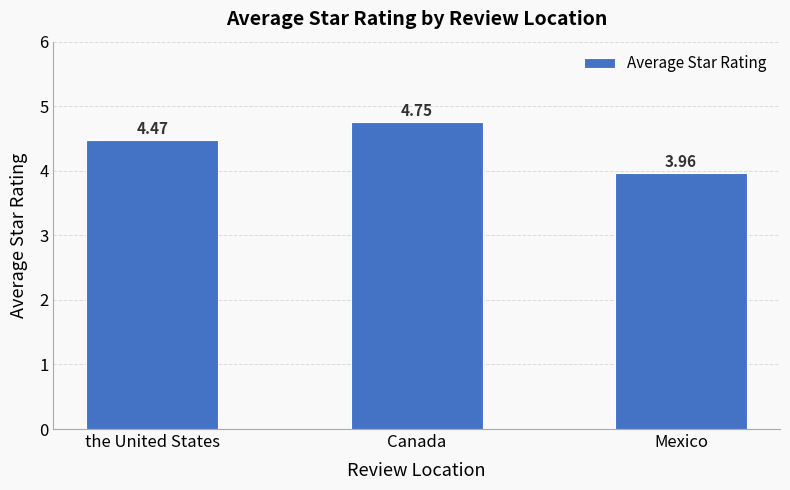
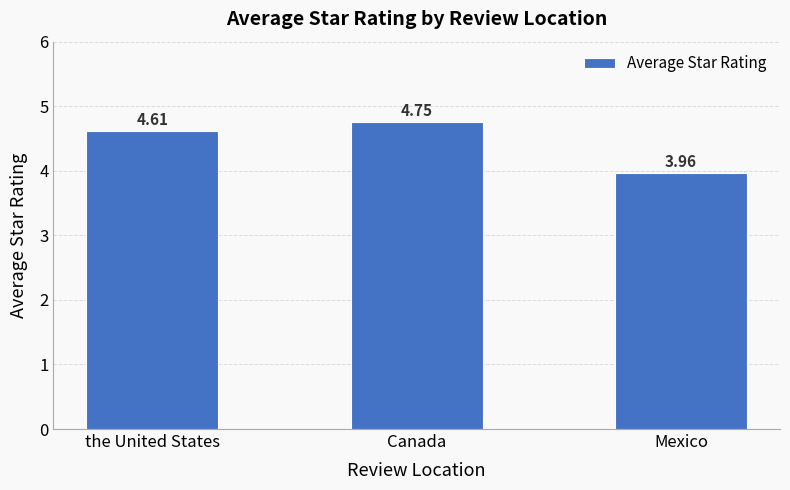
  {
-   "the United States": 4.47,
+   "the United States": 4.61,
    "Canada": 4.75,
    "Mexico": 3.96
  }
